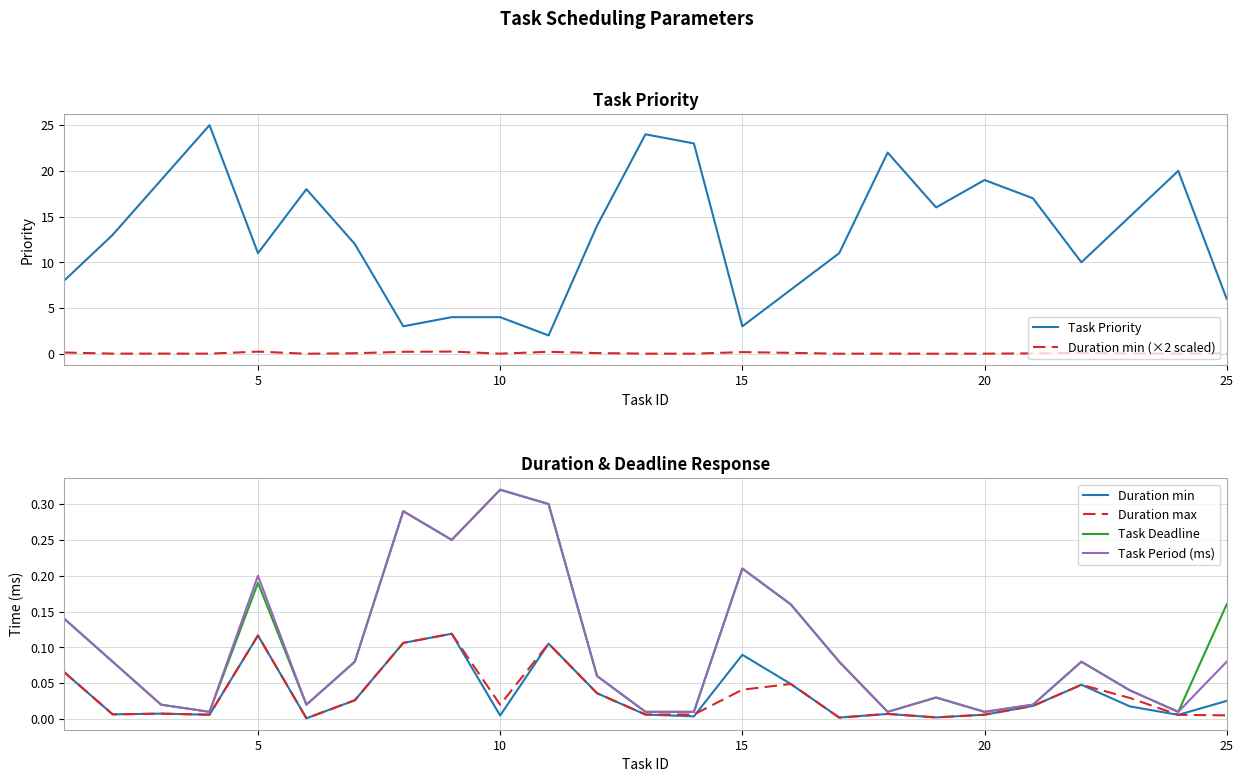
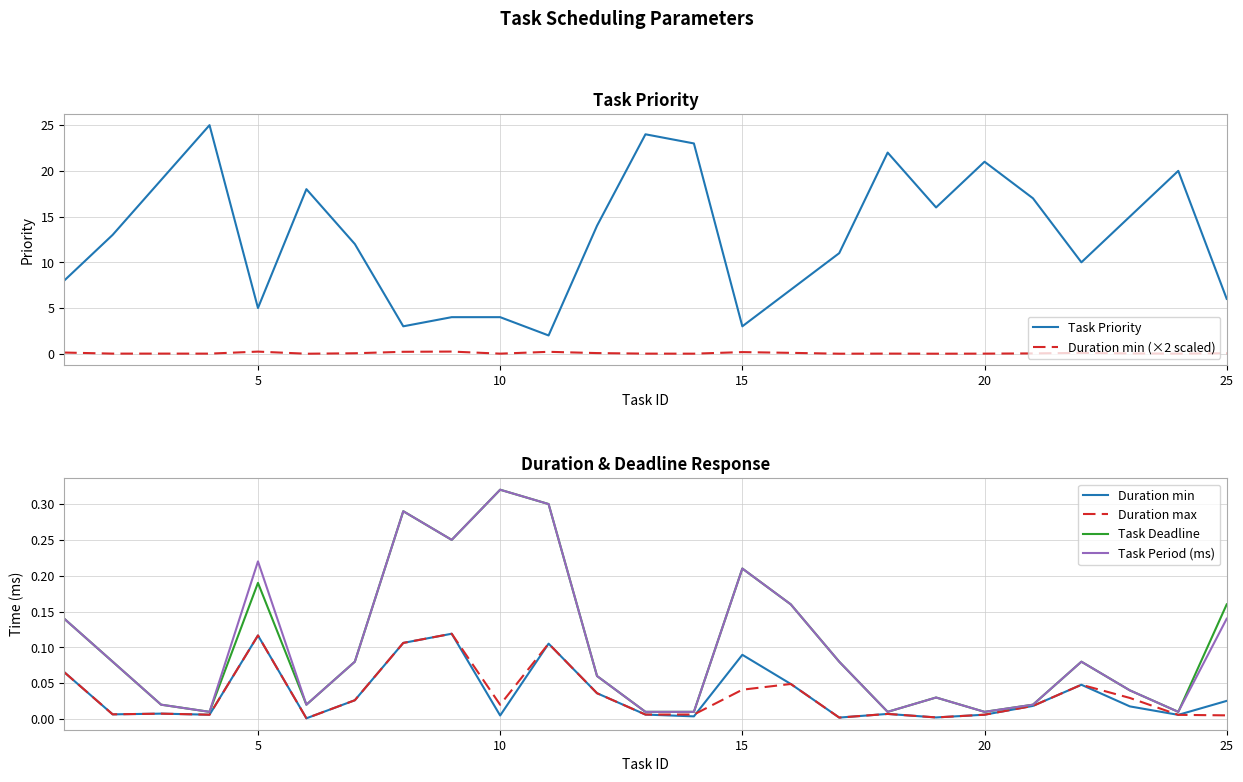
  {
    "Task Priority": {
      "Task Priority": {
-       "5": 11,
+       "5": 5,
        "10": 4,
        "15": 3,
-       "20": 19,
+       "20": 21,
        "25": 6
      },
      "Duration min (×2 scaled)": {
        "5": 0,
        "10": 0,
        "15": 0,
        "20": 0,
        "25": 0
      }
    },
    "Duration & Deadline Response": {
      "Duration min": {
        "10": 0.00,
        "15": 0.09,
        "25": 0.03
      },
      "Duration max": {
        "10": 0.02,
        "15": 0.04,
        "25": 0.01
      },
      "Task Deadline": {
        "5": 0.19,
        "25": 0.16
      },
      "Task Period (ms)": {
-       "5": 0.20,
-       "25": 0.08
+       "5": 0.22,
+       "25": 0.14
      }
    }
  }
